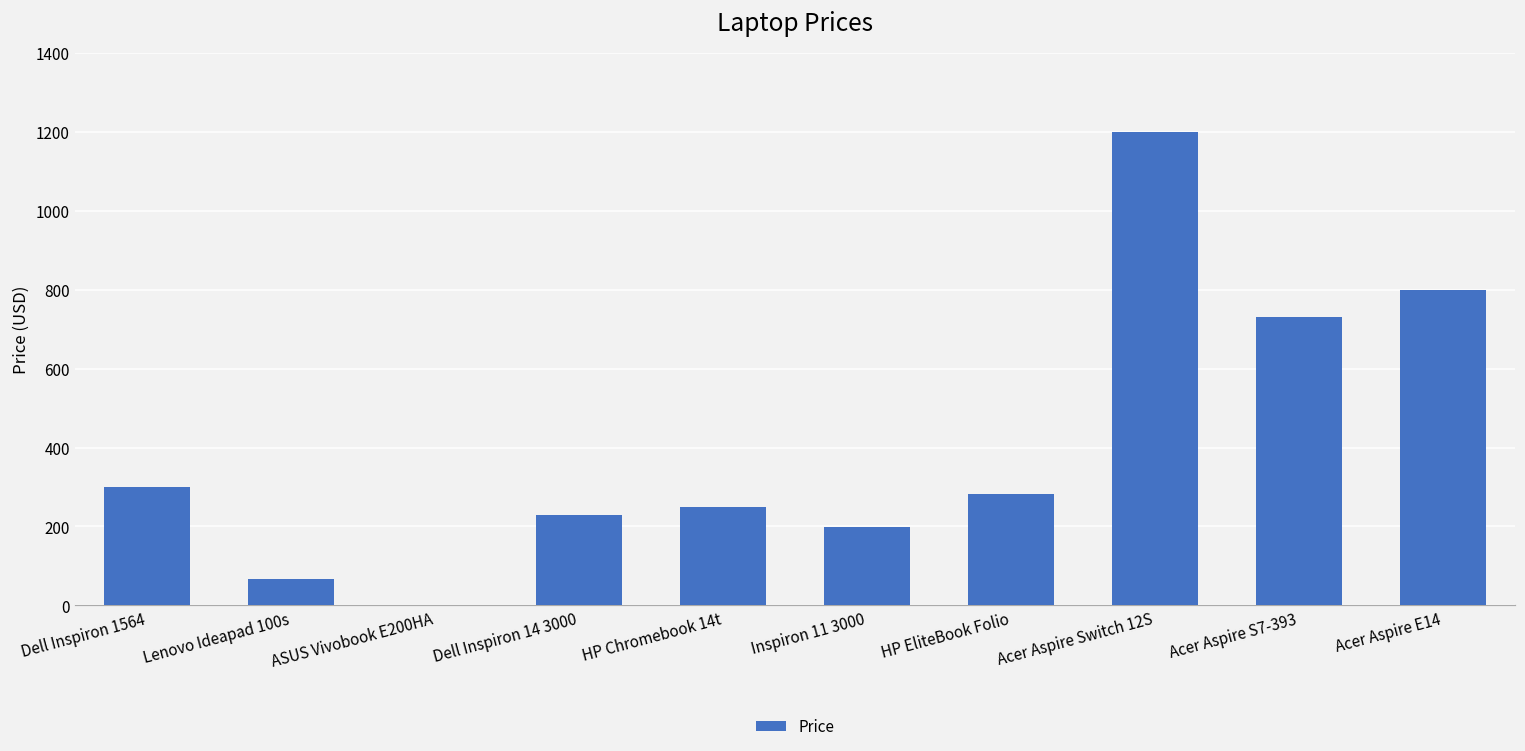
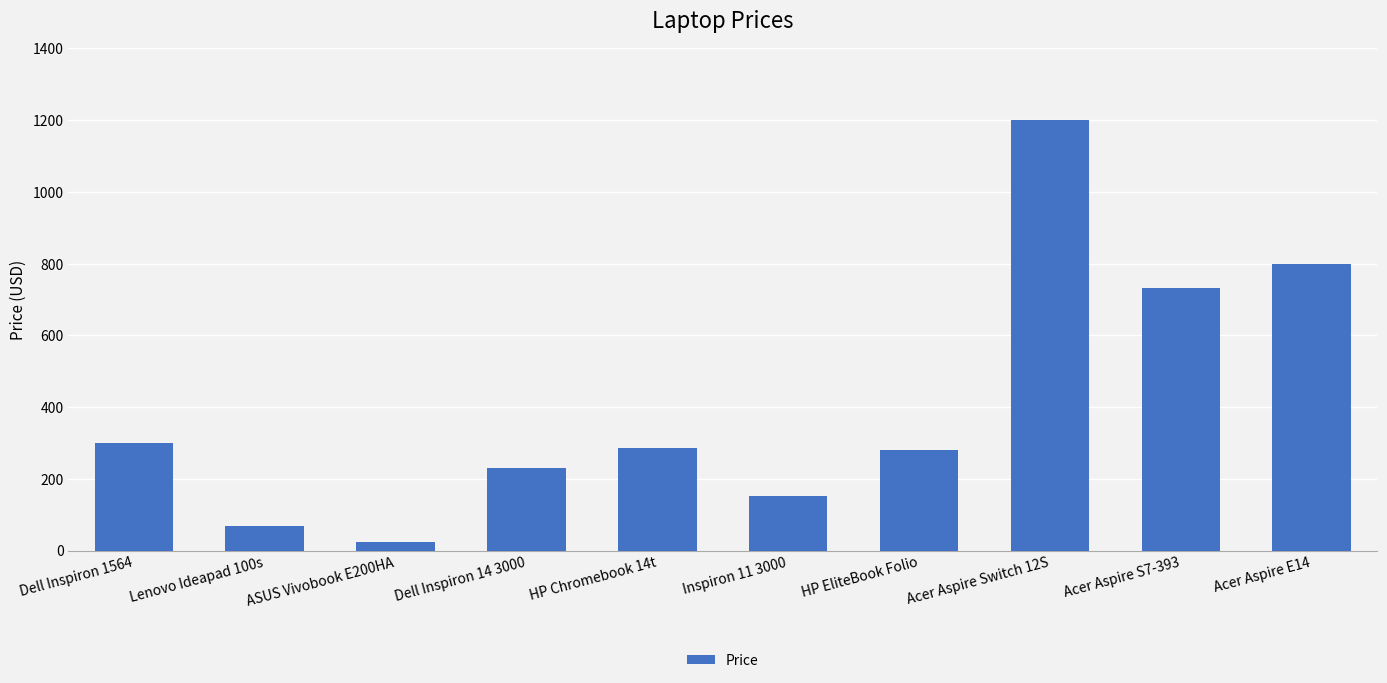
  {
    "Dell Inspiron 1564": 300,
    "Lenovo Ideapad 100s": 70,
-   "ASUS Vivobook E200HA": 0,
+   "ASUS Vivobook E200HA": 20,
    "Dell Inspiron 14 3000": 230,
-   "HP Chromebook 14t": 250,
-   "Inspiron 11 3000": 200,
+   "HP Chromebook 14t": 290,
+   "Inspiron 11 3000": 150,
    "HP EliteBook Folio": 280,
    "Acer Aspire Switch 12S": 1200,
    "Acer Aspire S7-393": 730,
    "Acer Aspire E14": 800
  }
